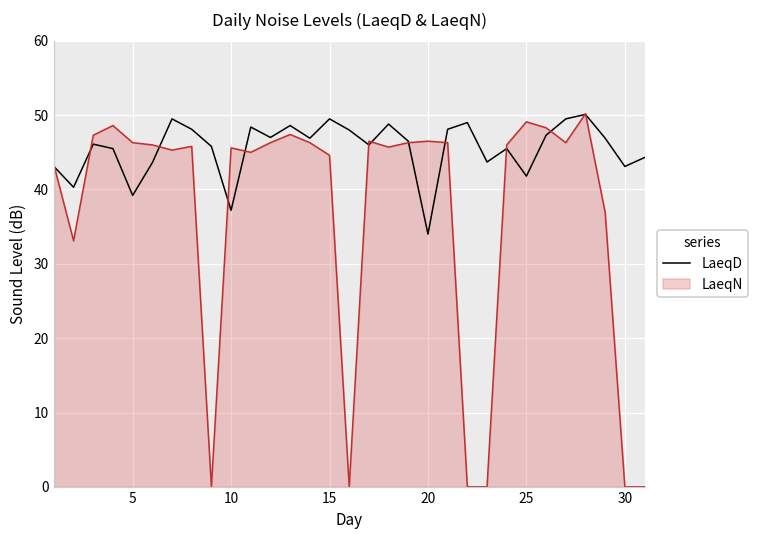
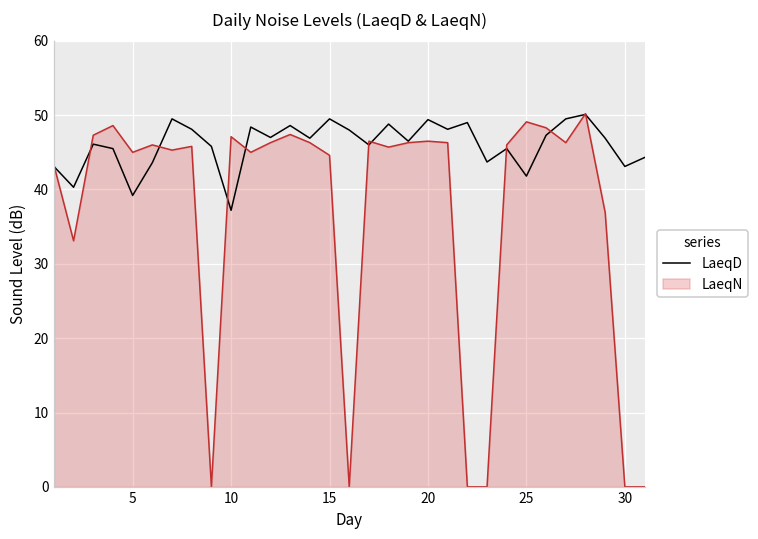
  {
    "LaeqN": {
-     "5": 46,
-     "10": 46,
+     "5": 45,
+     "10": 47,
      "15": 45,
      "20": 47,
      "25": 49,
      "30": 0
    },
    "LaeqD": {
      "5": 39,
      "10": 37,
      "15": 50,
-     "20": 34,
+     "20": 49,
      "25": 42,
      "30": 43
    }
  }
